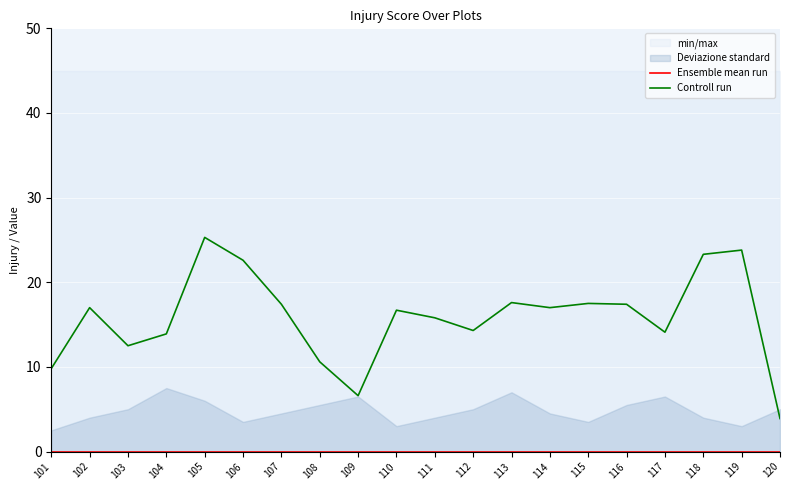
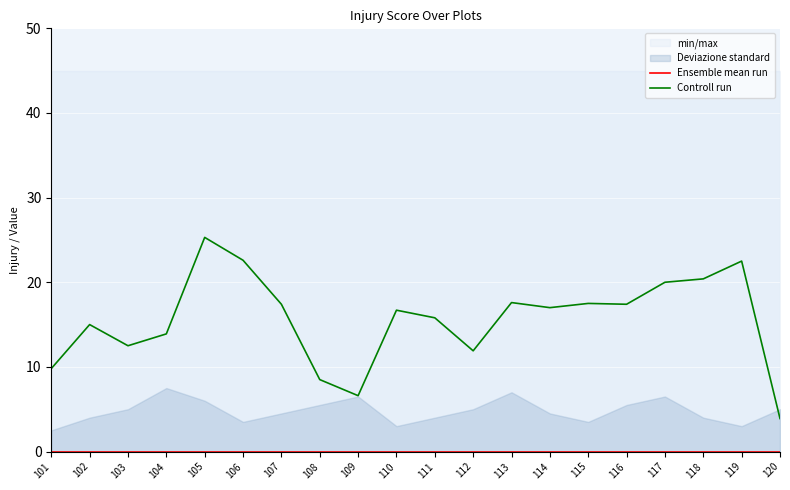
  {
    "Ensemble mean run": {
      "101": 0,
      "102": 0,
      "103": 0,
      "104": 0,
      "105": 0,
      "106": 0,
      "107": 0,
      "108": 0,
      "109": 0,
      "110": 0,
      "111": 0,
      "112": 0,
      "113": 0,
      "114": 0,
      "115": 0,
      "116": 0,
      "117": 0,
      "118": 0,
      "119": 0,
      "120": 0
    },
    "Controll run": {
      "101": 10,
-     "102": 17,
+     "102": 15,
      "103": 13,
      "104": 14,
      "105": 25,
      "106": 23,
      "107": 17,
-     "108": 11,
+     "108": 9,
      "110": 17,
      "111": 16,
-     "112": 14,
+     "112": 12,
      "113": 18,
      "114": 17,
      "115": 18,
      "116": 17,
-     "117": 14,
-     "118": 23,
-     "119": 24,
+     "117": 20,
+     "118": 20,
+     "119": 23,
      "120": 4
    }
  }
